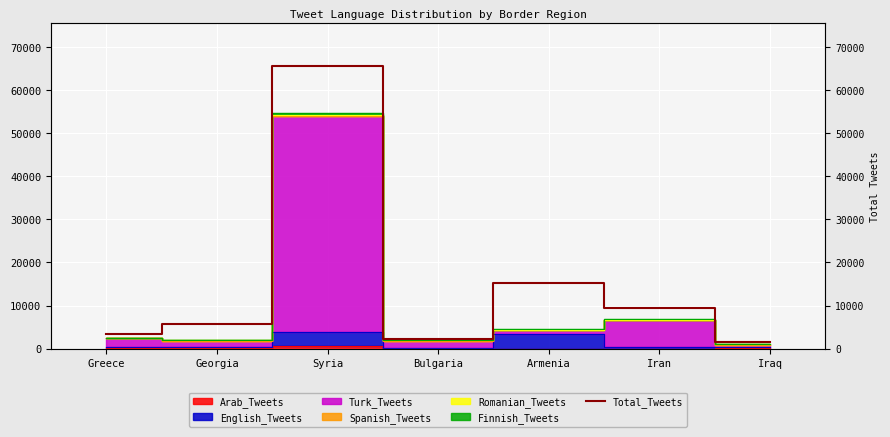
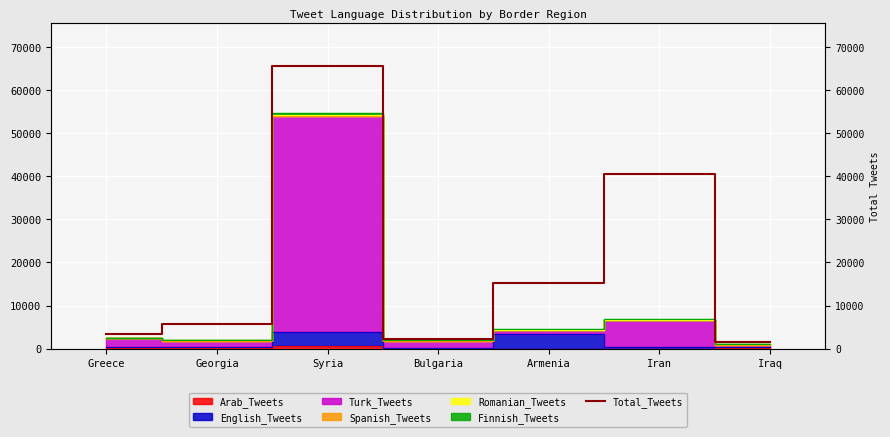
  {
    "Total_Tweets": {
      "Greece": 3000,
      "Georgia": 6000,
      "Syria": 66000,
      "Armenia": 15000,
-     "Iran": 9000
+     "Iran": 41000
    }
  }
